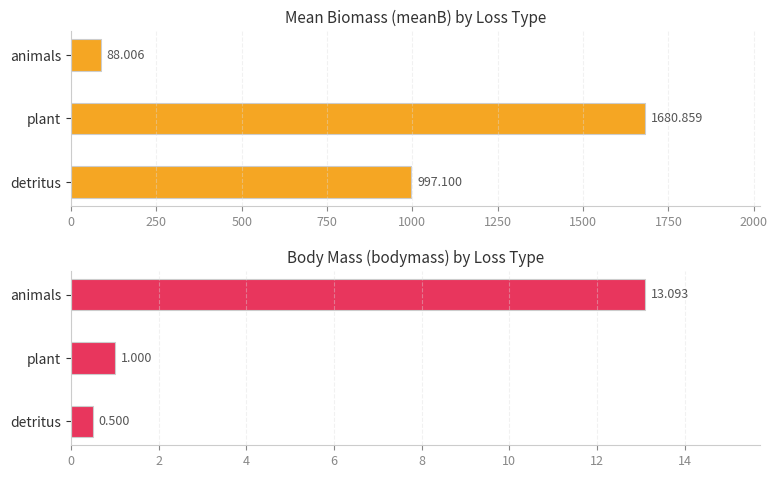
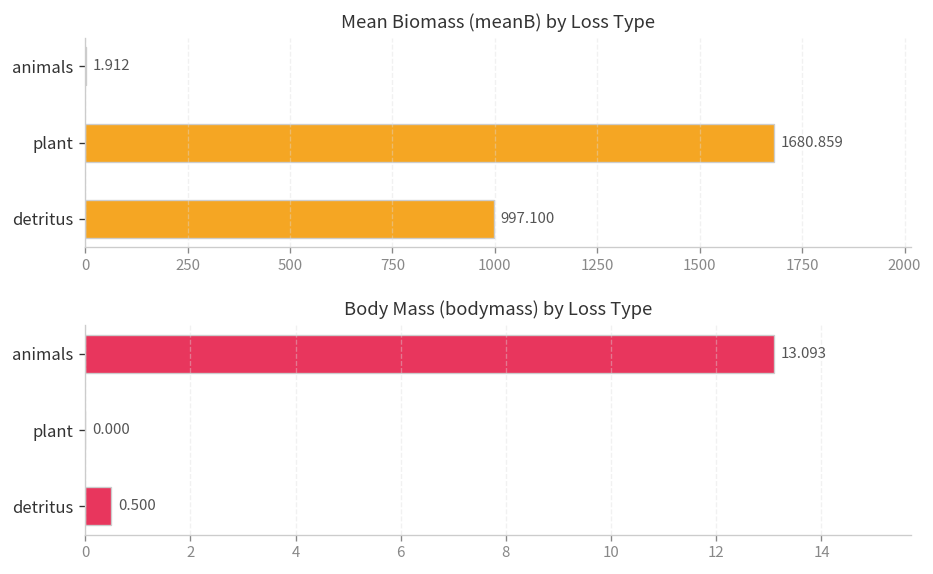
  {
    "Mean Biomass (meanB) by Loss Type": {
-     "animals": 88.006,
+     "animals": 1.912,
      "plant": 1680.859,
      "detritus": 997.100
    },
    "Body Mass (bodymass) by Loss Type": {
      "animals": 13.093,
-     "plant": 1.000,
+     "plant": 0.000,
      "detritus": 0.500
    }
  }
